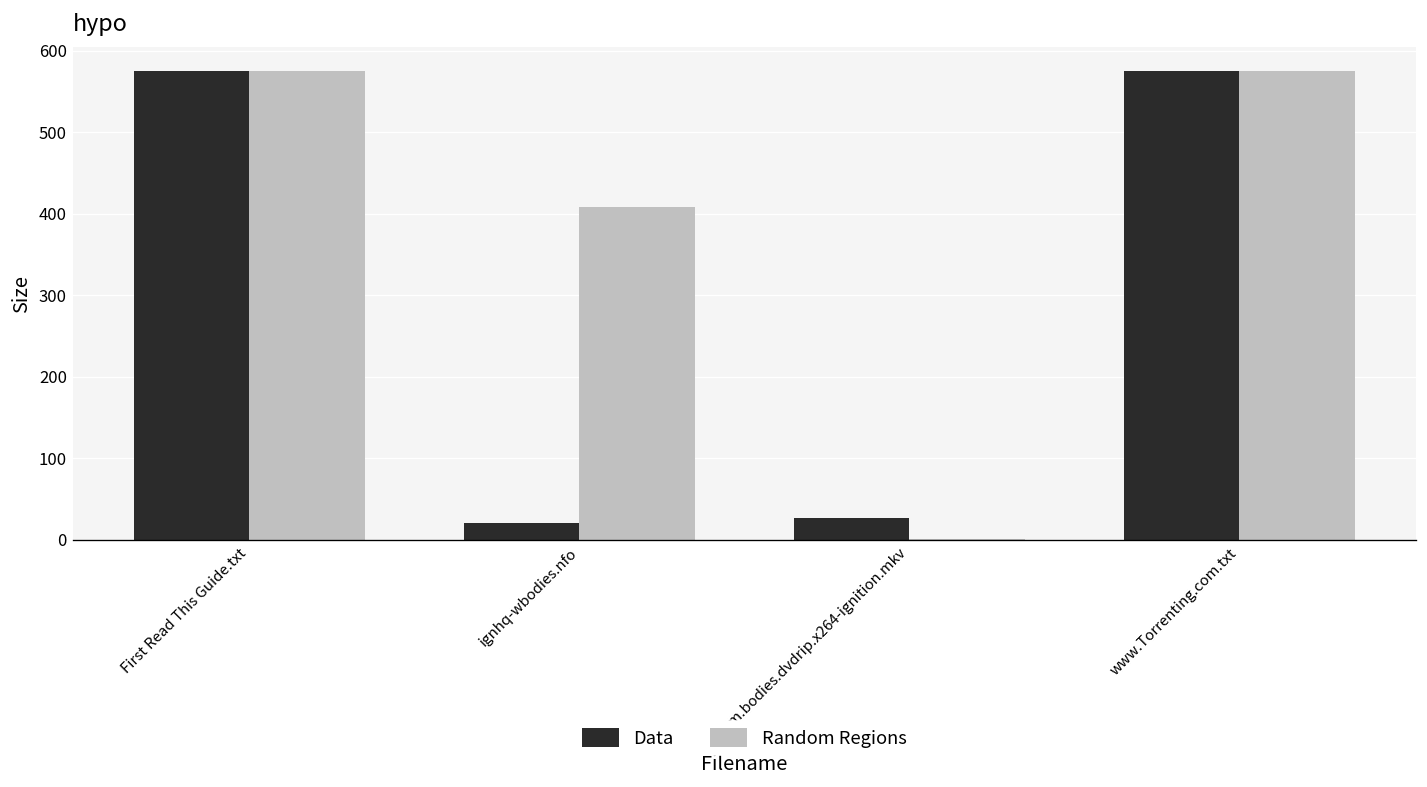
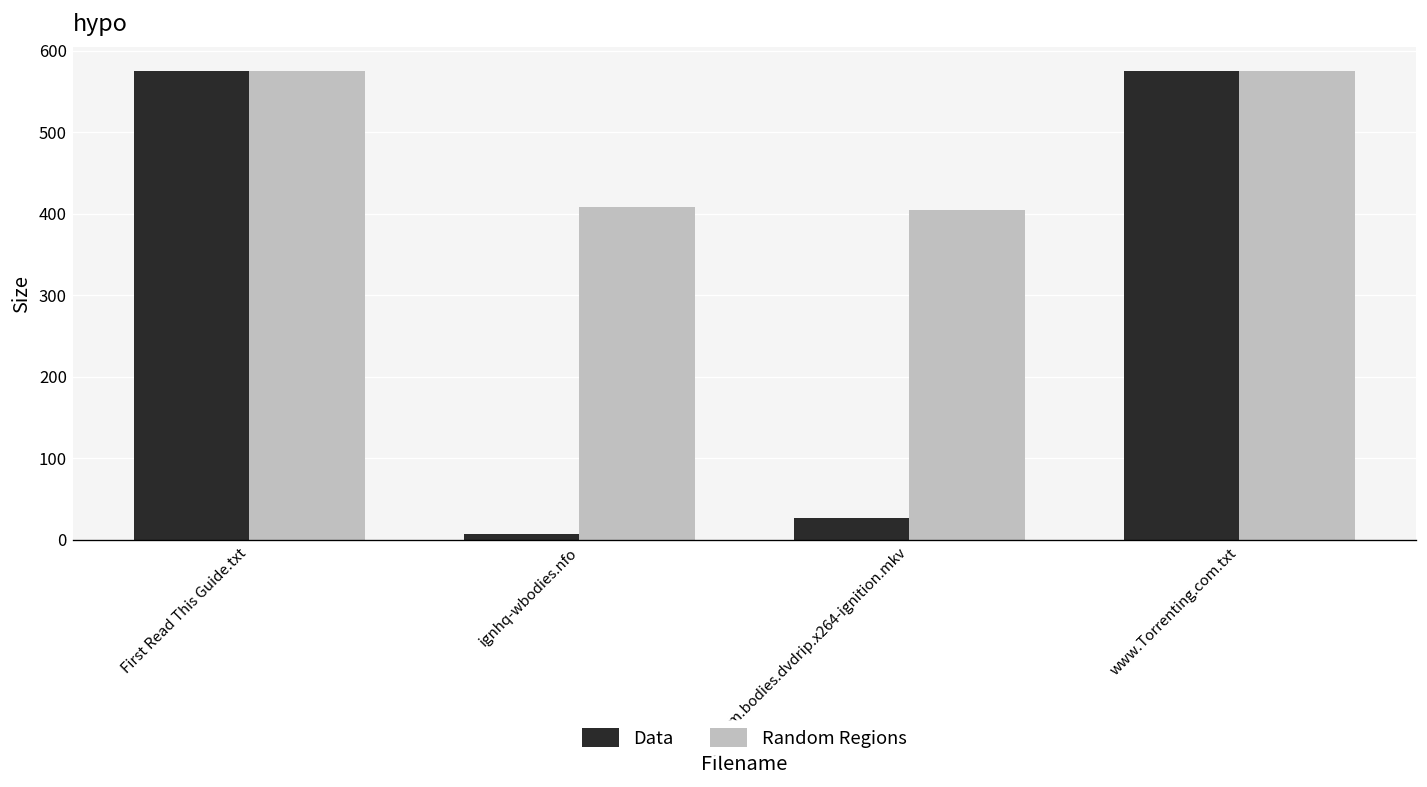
  {
    "Data": {
      "First Read This Guide.txt": 580,
-     "ignhq-wbodies.nfo": 20,
+     "ignhq-wbodies.nfo": 10,
      "warm.bodies.dvdrip.x264-ignition.mkv": 30,
      "www.Torrenting.com.txt": 580
    },
    "Random Regions": {
      "First Read This Guide.txt": 580,
      "ignhq-wbodies.nfo": 410,
-     "warm.bodies.dvdrip.x264-ignition.mkv": 0,
+     "warm.bodies.dvdrip.x264-ignition.mkv": 400,
      "www.Torrenting.com.txt": 580
    }
  }
